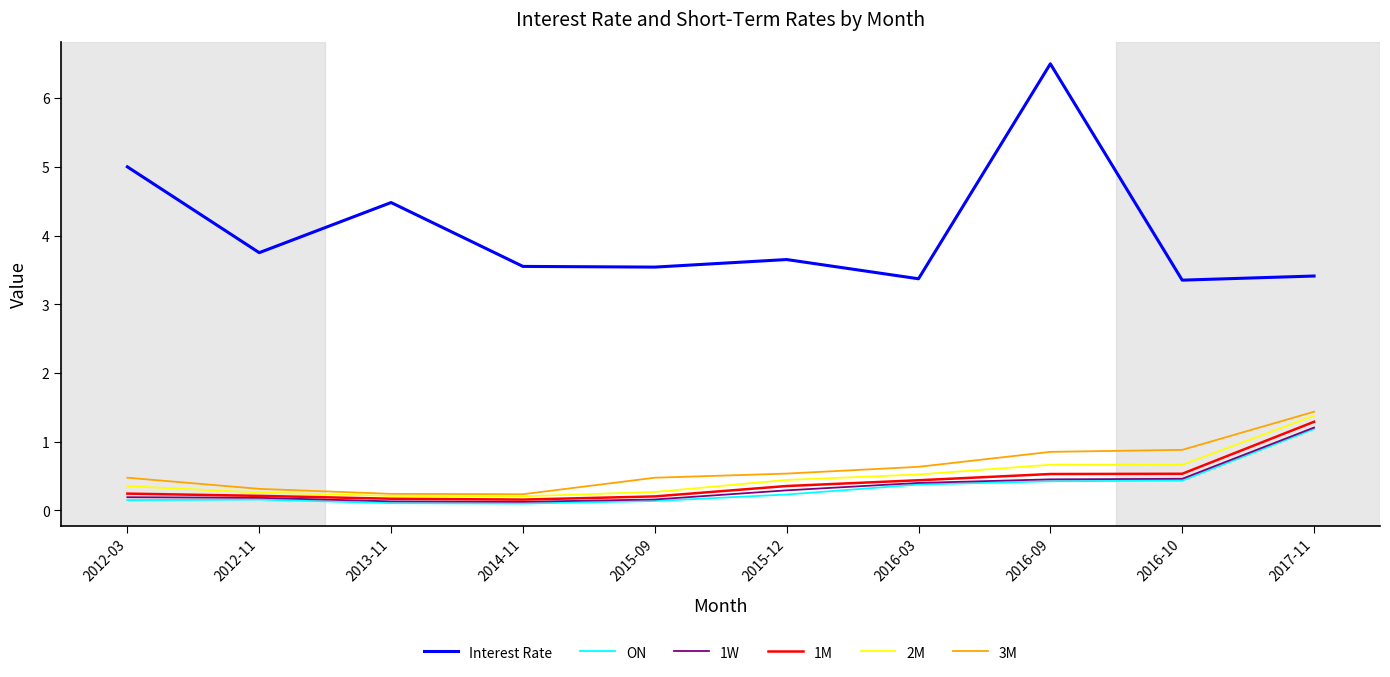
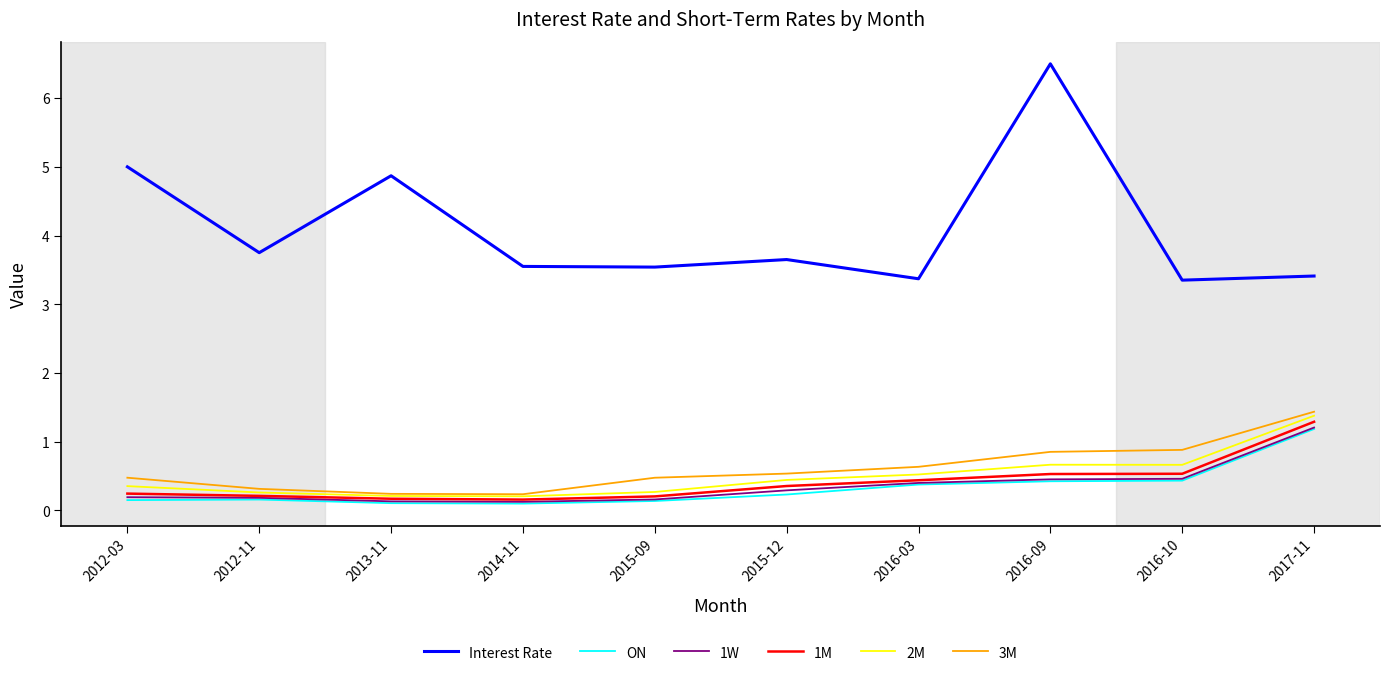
  {
    "Interest Rate": {
      "2012-03": 5.0,
      "2012-11": 3.8,
-     "2013-11": 4.5,
+     "2013-11": 4.9,
      "2014-11": 3.6,
      "2015-09": 3.5,
      "2015-12": 3.7,
      "2016-03": 3.4,
      "2016-09": 6.5,
      "2016-10": 3.4,
      "2017-11": 3.4
    },
    "ON": {
      "2012-03": 0.1,
      "2015-12": 0.2
    },
    "1W": {
      "2012-03": 0.2,
      "2015-12": 0.3
    },
    "1M": {
      "2012-03": 0.2,
      "2013-11": 0.2,
      "2015-09": 0.2,
      "2015-12": 0.4,
      "2016-03": 0.4,
      "2016-09": 0.5,
      "2016-10": 0.5,
      "2017-11": 1.3
    },
    "2M": {
      "2012-03": 0.4,
      "2012-11": 0.3,
      "2015-09": 0.3,
      "2015-12": 0.4,
      "2016-03": 0.5,
      "2016-09": 0.7,
      "2016-10": 0.7,
      "2017-11": 1.4
    },
    "3M": {
      "2012-03": 0.5,
      "2012-11": 0.3,
      "2015-09": 0.5,
      "2015-12": 0.5,
      "2016-03": 0.6,
      "2016-09": 0.8,
      "2016-10": 0.9,
      "2017-11": 1.4
    }
  }
